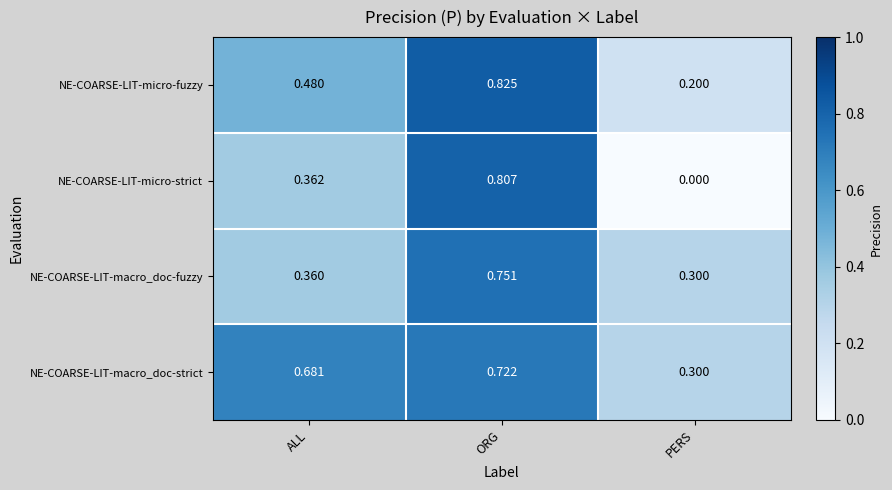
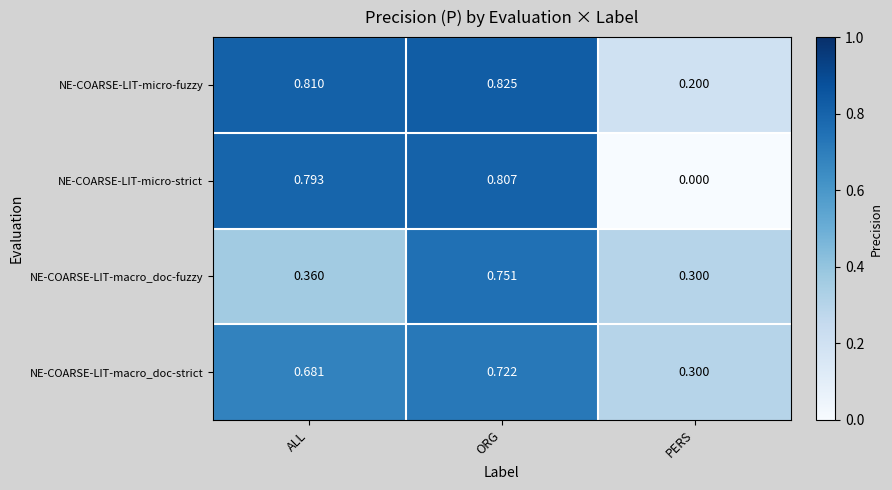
  {
    "NE-COARSE-LIT-micro-fuzzy": {
-     "ALL": 0.480,
+     "ALL": 0.810,
      "ORG": 0.825,
      "PERS": 0.200
    },
    "NE-COARSE-LIT-micro-strict": {
-     "ALL": 0.362,
+     "ALL": 0.793,
      "ORG": 0.807,
      "PERS": 0.000
    },
    "NE-COARSE-LIT-macro_doc-fuzzy": {
      "ALL": 0.360,
      "ORG": 0.751,
      "PERS": 0.300
    },
    "NE-COARSE-LIT-macro_doc-strict": {
      "ALL": 0.681,
      "ORG": 0.722,
      "PERS": 0.300
    }
  }
